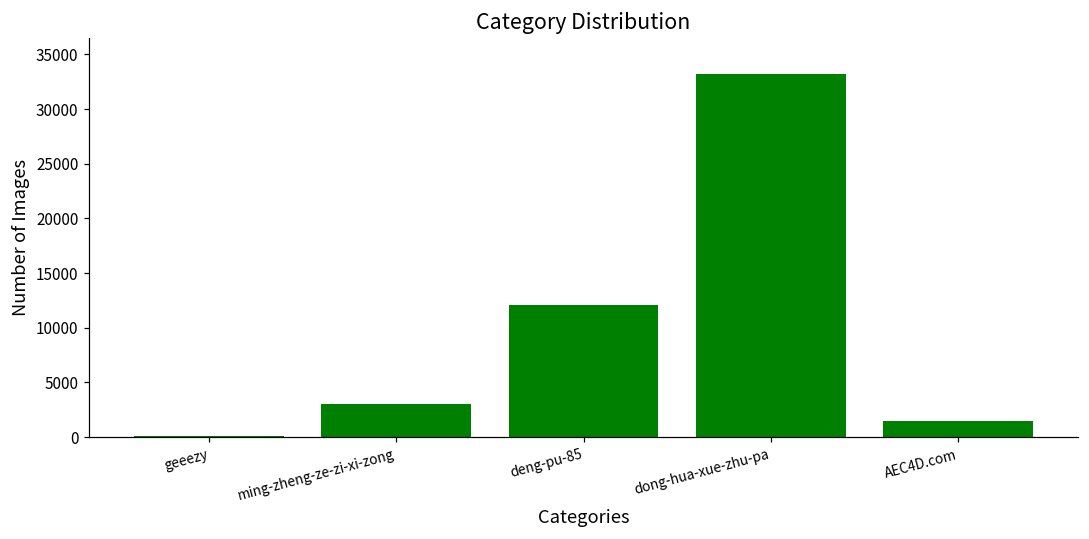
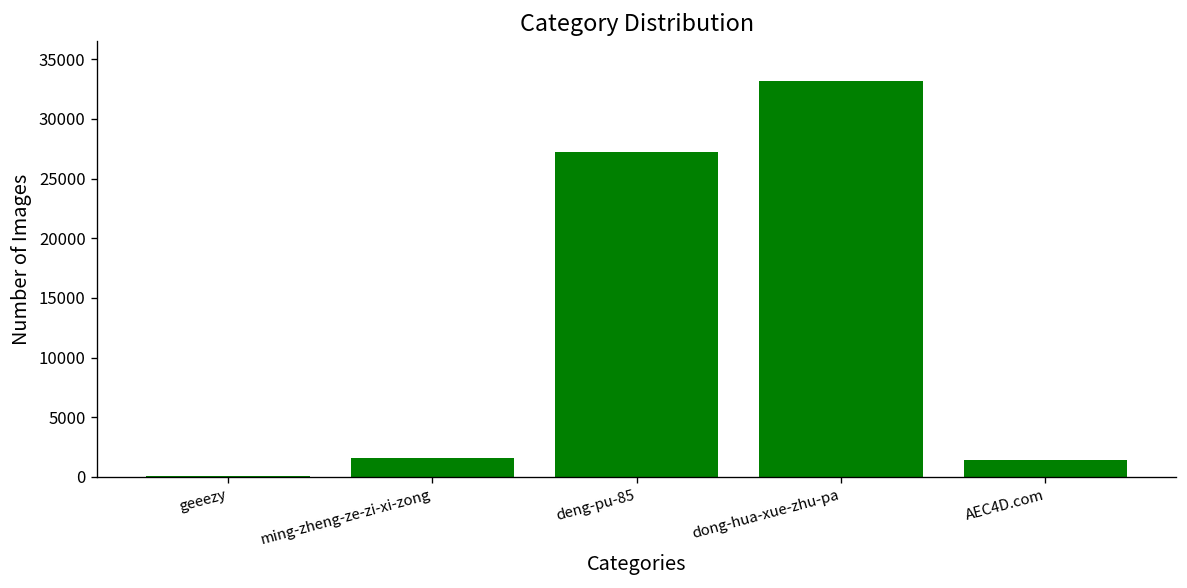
  {
-   "ming-zheng-ze-zi-xi-zong": 3000,
-   "deng-pu-85": 12000,
+   "ming-zheng-ze-zi-xi-zong": 2000,
+   "deng-pu-85": 27000,
    "dong-hua-xue-zhu-pa": 33000,
    "AEC4D.com": 1000
  }
